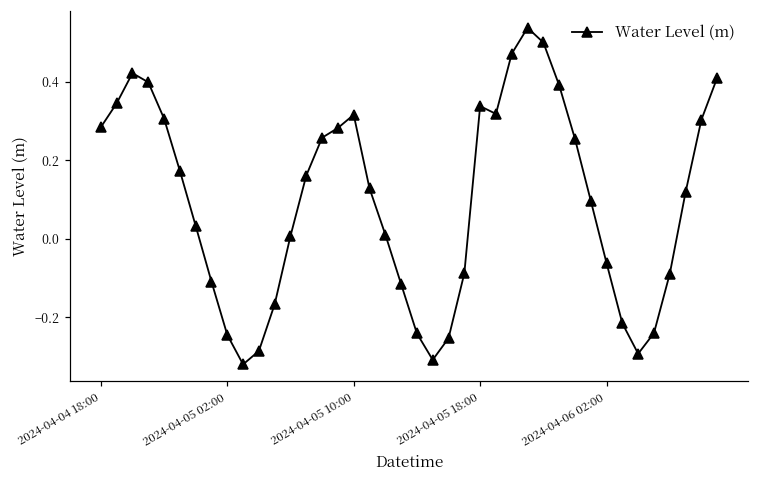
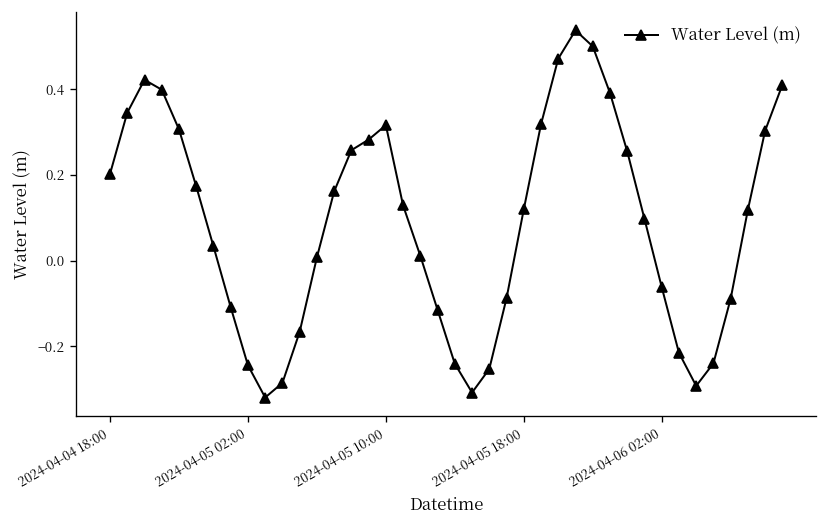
  {
-   "2024-04-04 18:00": 0.28,
+   "2024-04-04 18:00": 0.20,
    "2024-04-05 02:00": -0.24,
    "2024-04-05 10:00": 0.32,
-   "2024-04-05 18:00": 0.34,
+   "2024-04-05 18:00": 0.12,
    "2024-04-06 02:00": -0.06
  }
